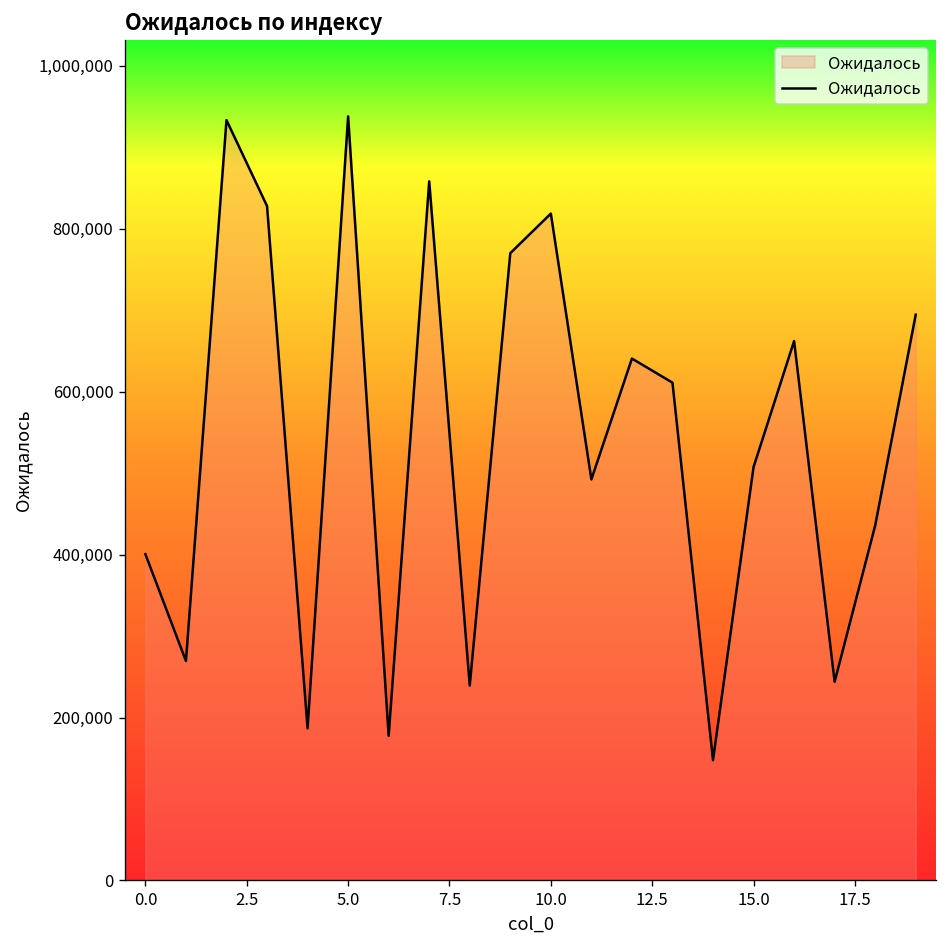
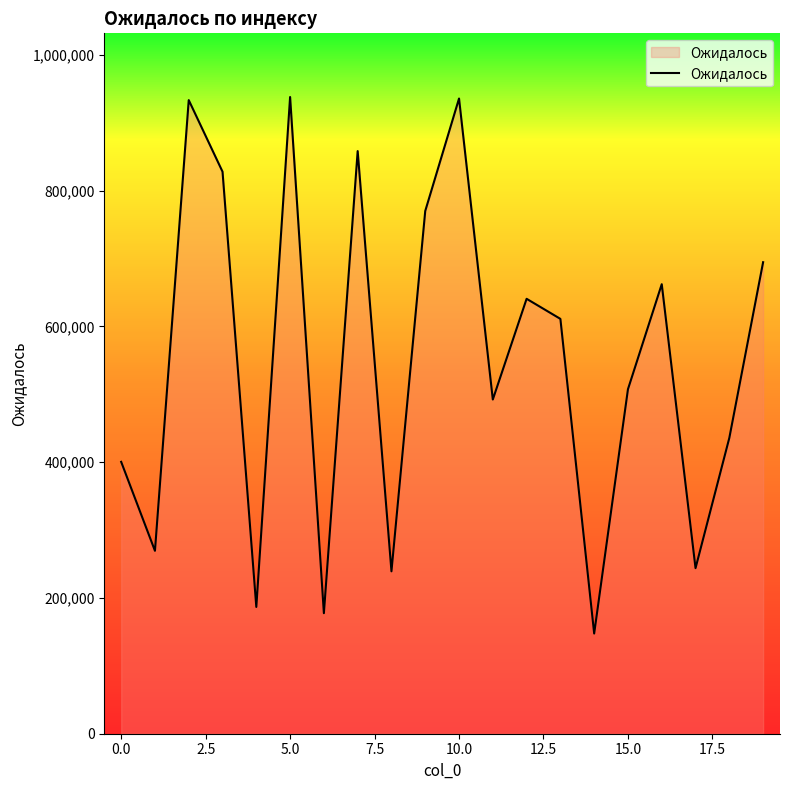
  {
    "0.0": "400,000",
    "5.0": "940,000",
-   "10.0": "820,000",
+   "10.0": "940,000",
    "15.0": "510,000"
  }
